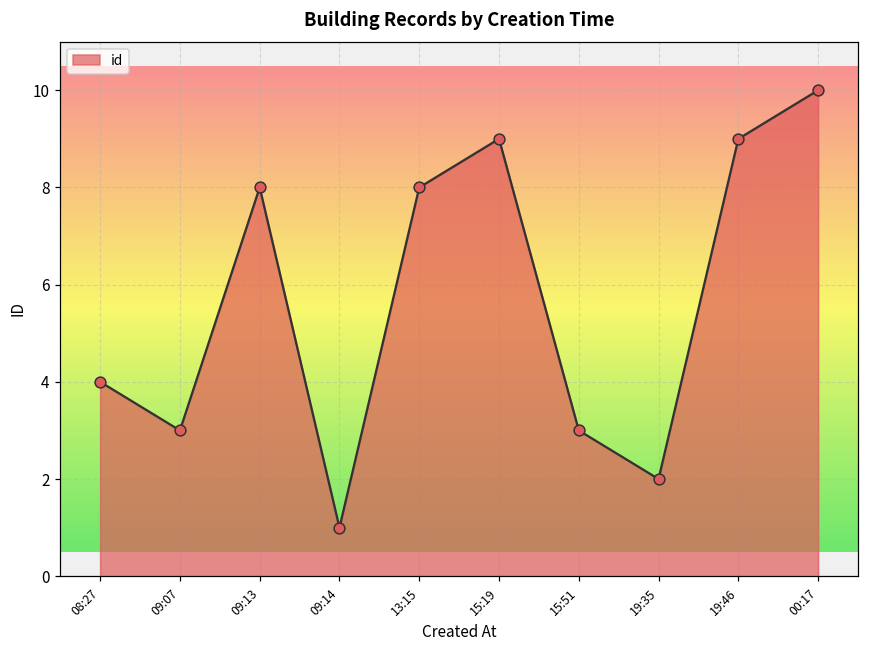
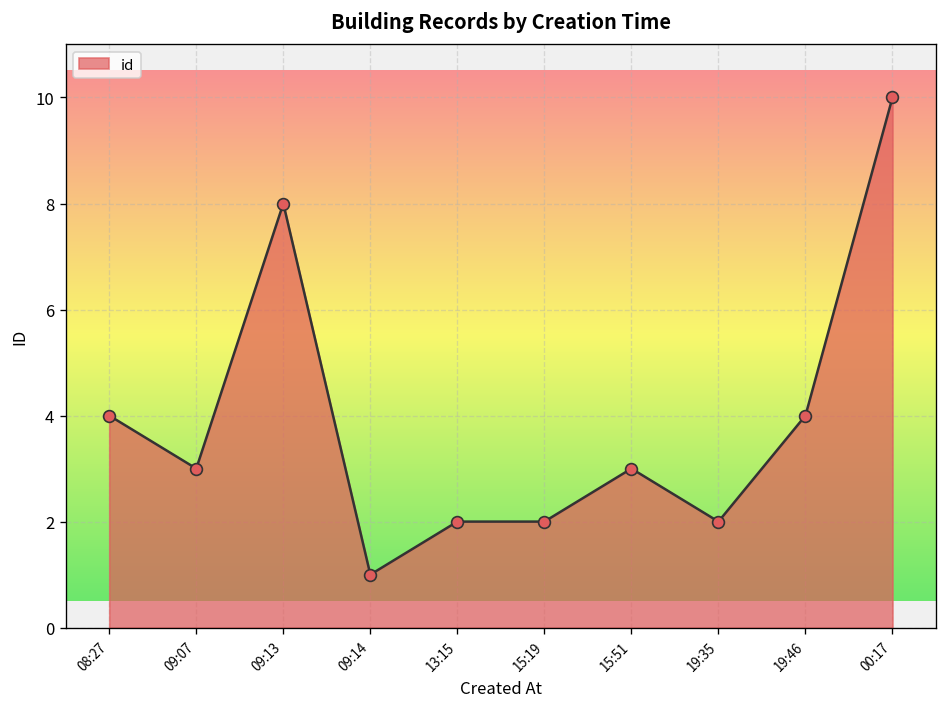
  {
    "08:27": 4,
    "09:07": 3,
    "09:13": 8,
    "09:14": 1,
-   "13:15": 8,
-   "15:19": 9,
+   "13:15": 2,
+   "15:19": 2,
    "15:51": 3,
    "19:35": 2,
-   "19:46": 9,
+   "19:46": 4,
    "00:17": 10
  }
